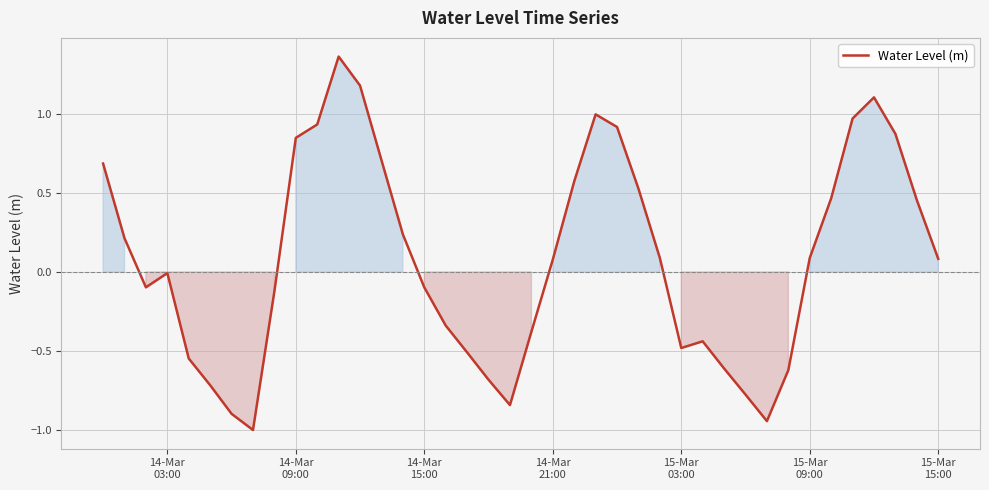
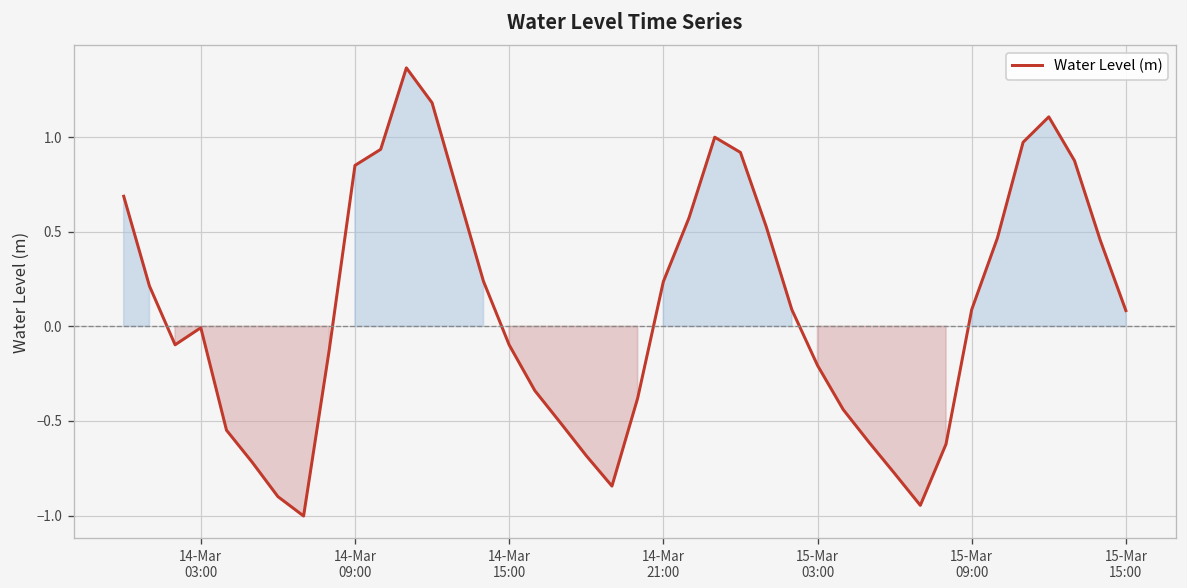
  {
    "14-Mar 03:00": -0.01,
    "14-Mar 09:00": 0.85,
    "14-Mar 15:00": -0.10,
-   "14-Mar 21:00": 0.08,
-   "15-Mar 03:00": -0.48,
+   "14-Mar 21:00": 0.24,
+   "15-Mar 03:00": -0.21,
    "15-Mar 09:00": 0.09,
    "15-Mar 15:00": 0.08
  }
